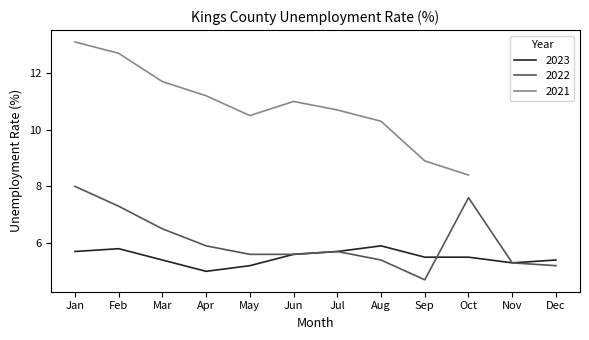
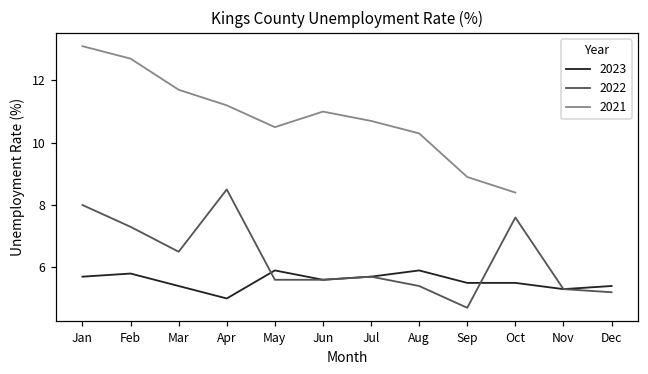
  {
    "2023": {
      "Jan": 5.7,
      "Feb": 5.8,
      "Mar": 5.4,
      "Apr": 5.0,
-     "May": 5.2,
+     "May": 5.9,
      "Aug": 5.9,
      "Sep": 5.5,
      "Oct": 5.5,
      "Dec": 5.4
    },
    "2022": {
      "Jan": 8.0,
      "Feb": 7.3,
      "Mar": 6.5,
-     "Apr": 5.9,
+     "Apr": 8.5,
      "May": 5.6,
      "Aug": 5.4,
      "Sep": 4.7,
      "Oct": 7.6,
      "Dec": 5.2
    },
    "2021": {
      "Jan": 13.1,
      "Feb": 12.7,
      "Mar": 11.7,
      "Apr": 11.2,
      "May": 10.5,
      "Jun": 11.0,
      "Jul": 10.7,
      "Aug": 10.3,
      "Sep": 8.9,
      "Oct": 8.4
    }
  }
